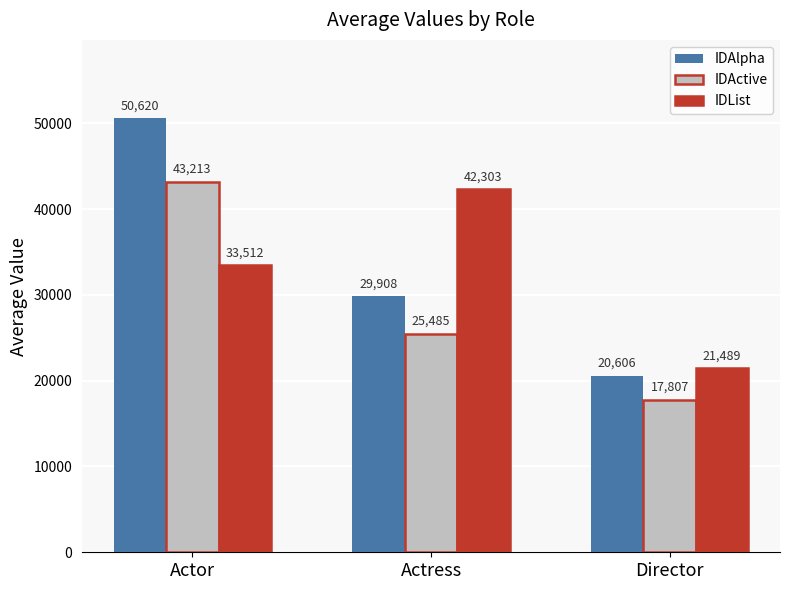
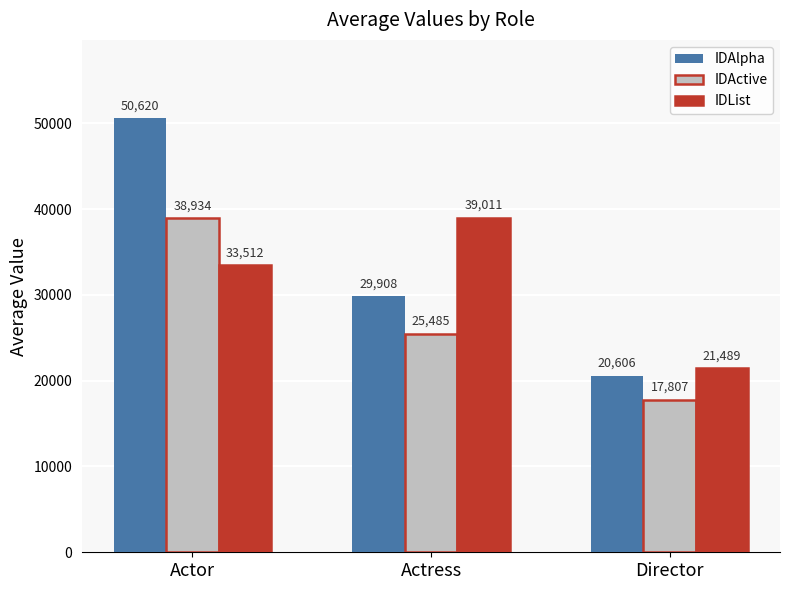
  {
    "IDAlpha": {
      "Actress": "29,908",
      "Director": "20,606"
    },
    "IDActive": {
-     "Actor": "43,213",
+     "Actor": "38,934",
      "Actress": "25,485"
    },
    "IDList": {
      "Actor": "33,512",
-     "Actress": "42,303",
+     "Actress": "39,011",
      "Director": "21,489"
    }
  }
